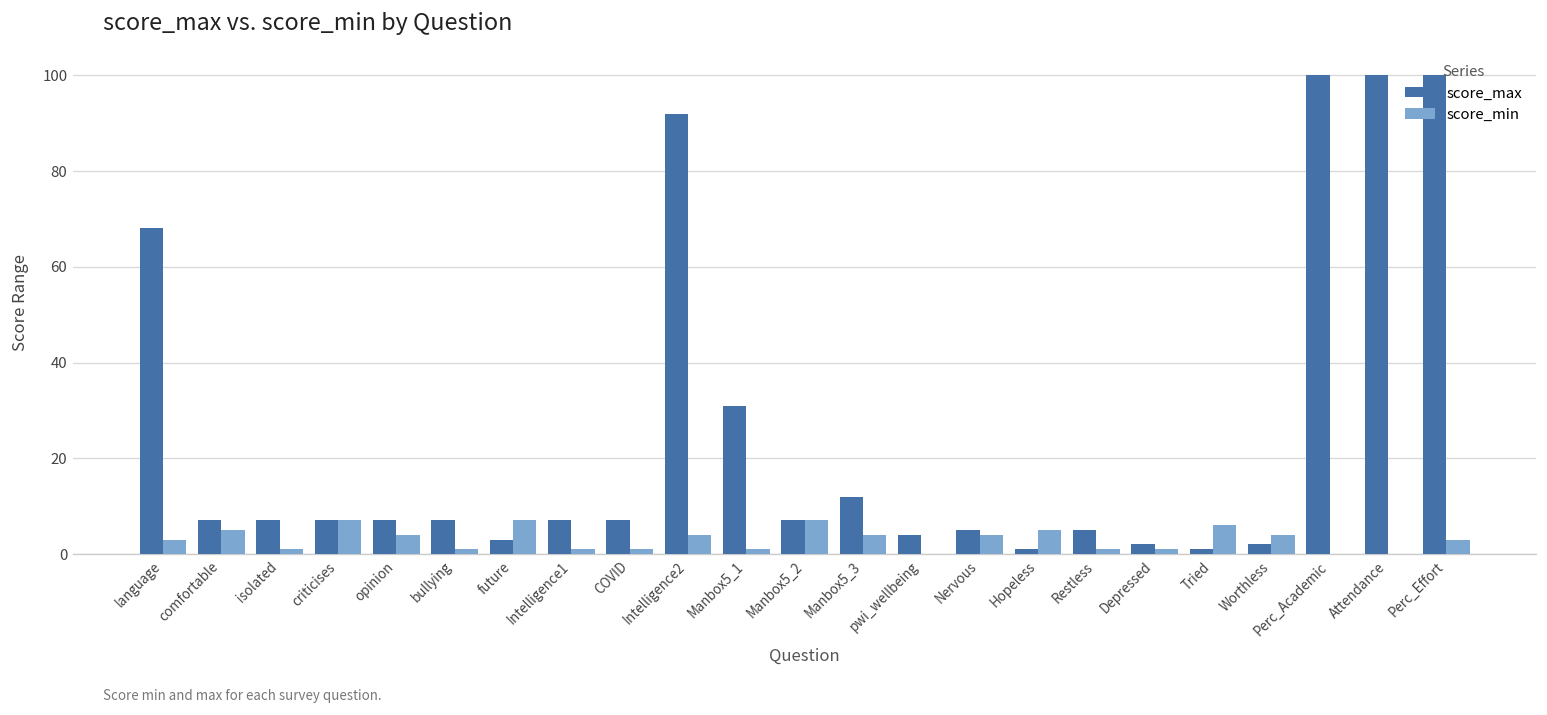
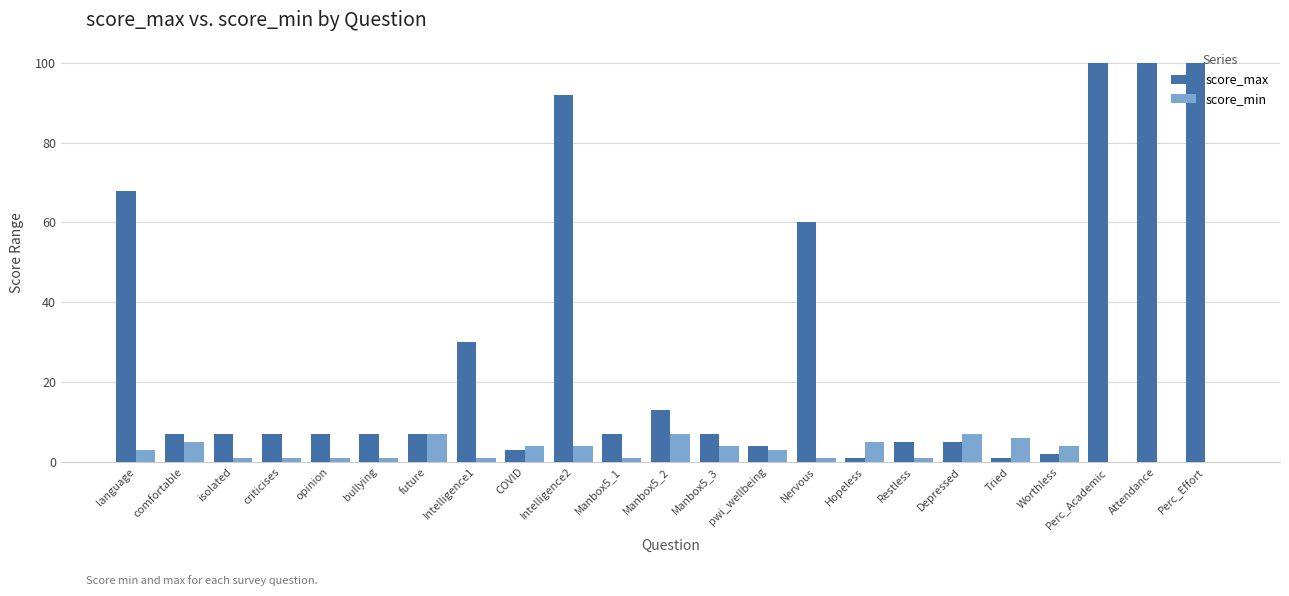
  {
    "score_max": {
      "language": 68,
      "comfortable": 7,
      "isolated": 7,
      "criticises": 7,
      "opinion": 7,
      "bullying": 7,
-     "future": 3,
-     "Intelligence1": 7,
-     "COVID": 7,
+     "future": 7,
+     "Intelligence1": 30,
+     "COVID": 3,
      "Intelligence2": 92,
-     "Manbox5_1": 31,
-     "Manbox5_2": 7,
-     "Manbox5_3": 12,
+     "Manbox5_1": 7,
+     "Manbox5_2": 13,
+     "Manbox5_3": 7,
      "pwi_wellbeing": 4,
-     "Nervous": 5,
+     "Nervous": 60,
      "Hopeless": 1,
      "Restless": 5,
-     "Depressed": 2,
+     "Depressed": 5,
      "Tried": 1,
      "Worthless": 2,
      "Perc_Academic": 100,
      "Attendance": 100,
      "Perc_Effort": 100
    },
    "score_min": {
      "language": 3,
      "comfortable": 5,
      "isolated": 1,
-     "criticises": 7,
-     "opinion": 4,
+     "criticises": 1,
+     "opinion": 1,
      "bullying": 1,
      "future": 7,
      "Intelligence1": 1,
-     "COVID": 1,
+     "COVID": 4,
      "Intelligence2": 4,
      "Manbox5_1": 1,
      "Manbox5_2": 7,
      "Manbox5_3": 4,
-     "pwi_wellbeing": 0,
-     "Nervous": 4,
+     "pwi_wellbeing": 3,
+     "Nervous": 1,
      "Hopeless": 5,
      "Restless": 1,
-     "Depressed": 1,
+     "Depressed": 7,
      "Tried": 6,
      "Worthless": 4,
      "Perc_Academic": 0,
      "Attendance": 0,
-     "Perc_Effort": 3
+     "Perc_Effort": 0
    }
  }
